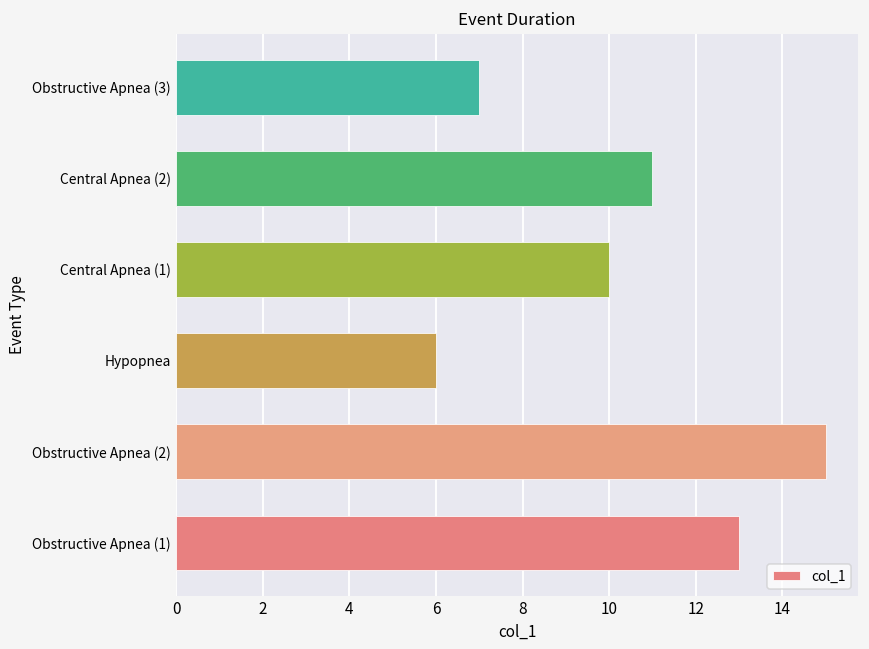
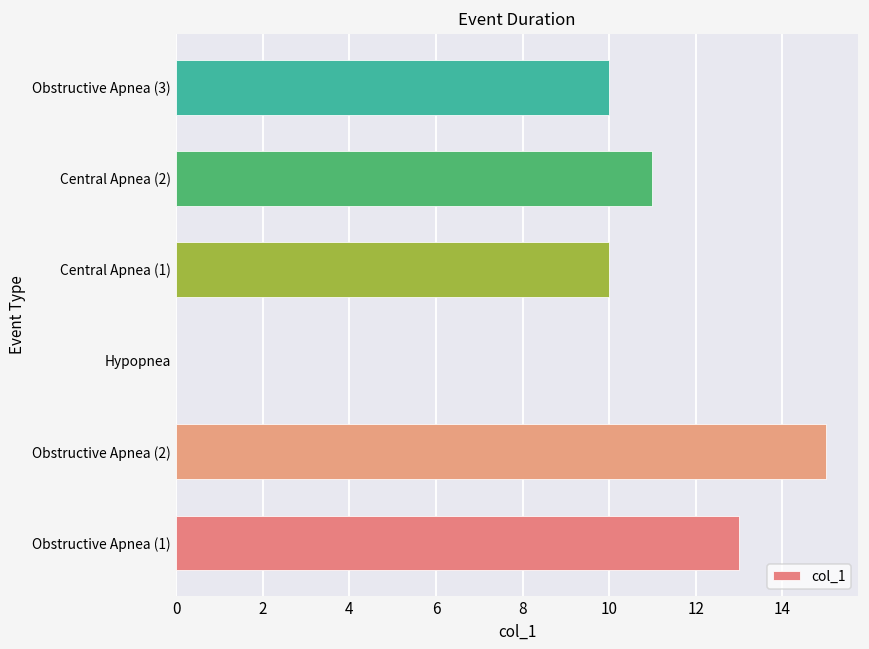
  {
-   "Obstructive Apnea (3)": 7,
+   "Obstructive Apnea (3)": 10,
    "Central Apnea (2)": 11,
    "Central Apnea (1)": 10,
-   "Hypopnea": 6,
+   "Hypopnea": 0,
    "Obstructive Apnea (2)": 15,
    "Obstructive Apnea (1)": 13
  }
